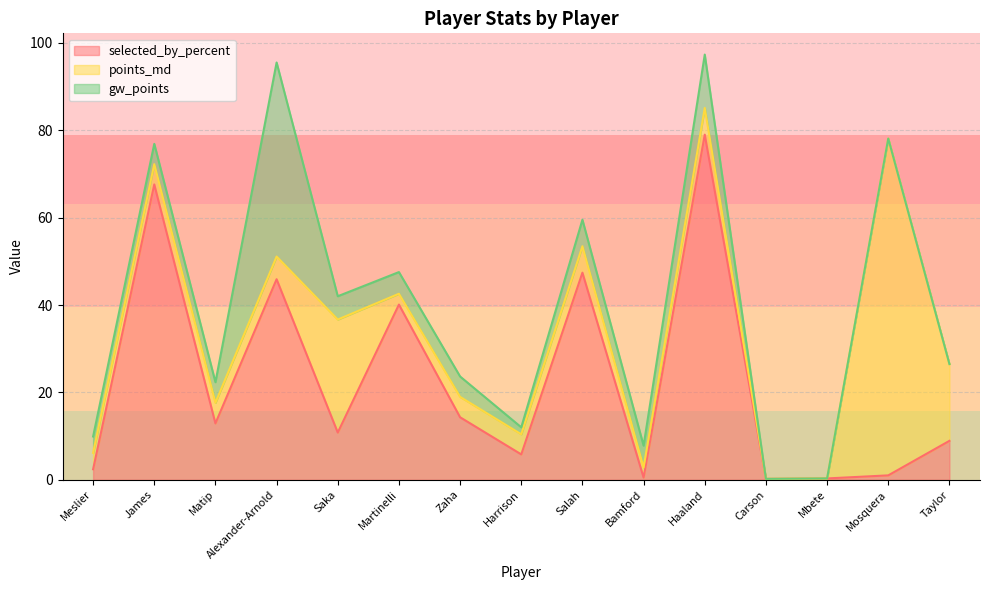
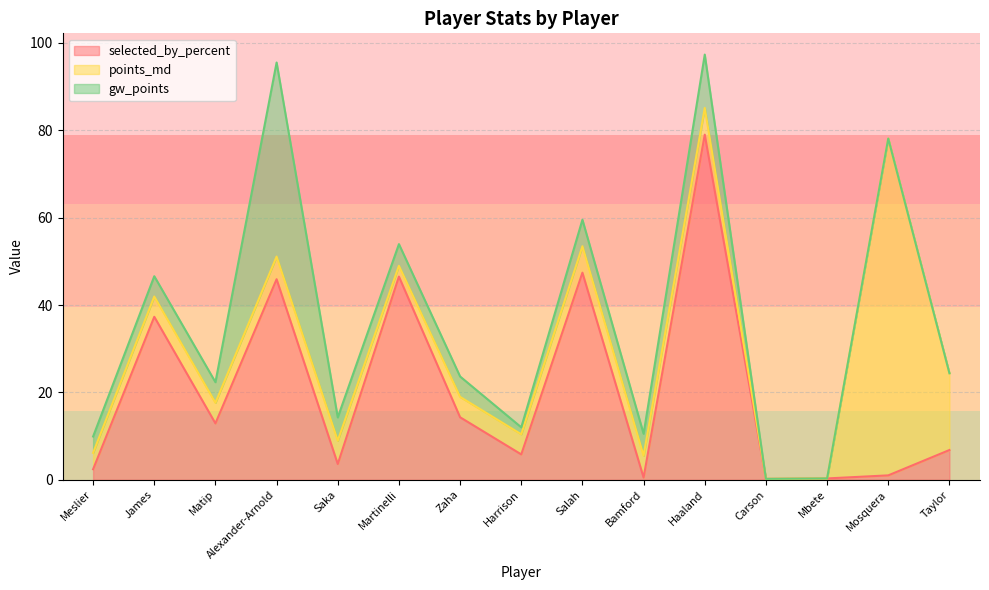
  {
    "selected_by_percent": {
      "Meslier": 2,
-     "James": 68,
+     "James": 37,
      "Matip": 13,
      "Alexander-Arnold": 46,
-     "Saka": 11,
-     "Martinelli": 40,
+     "Saka": 4,
+     "Martinelli": 47,
      "Zaha": 14,
      "Harrison": 6,
      "Salah": 47,
      "Bamford": 1,
      "Haaland": 79,
      "Mosquera": 1,
-     "Taylor": 9
+     "Taylor": 7
    },
    "points_md": {
      "Meslier": 4,
      "James": 5,
      "Matip": 5,
      "Alexander-Arnold": 5,
-     "Saka": 26,
+     "Saka": 5,
      "Martinelli": 2,
      "Zaha": 5,
      "Harrison": 5,
      "Salah": 6,
-     "Bamford": 2,
+     "Bamford": 5,
      "Haaland": 6
    },
    "gw_points": {
      "Meslier": 4,
      "James": 5,
      "Matip": 5,
      "Alexander-Arnold": 44,
      "Saka": 5,
      "Martinelli": 5,
      "Zaha": 5,
      "Harrison": 2,
      "Salah": 6,
      "Bamford": 5,
      "Haaland": 12
    }
  }
